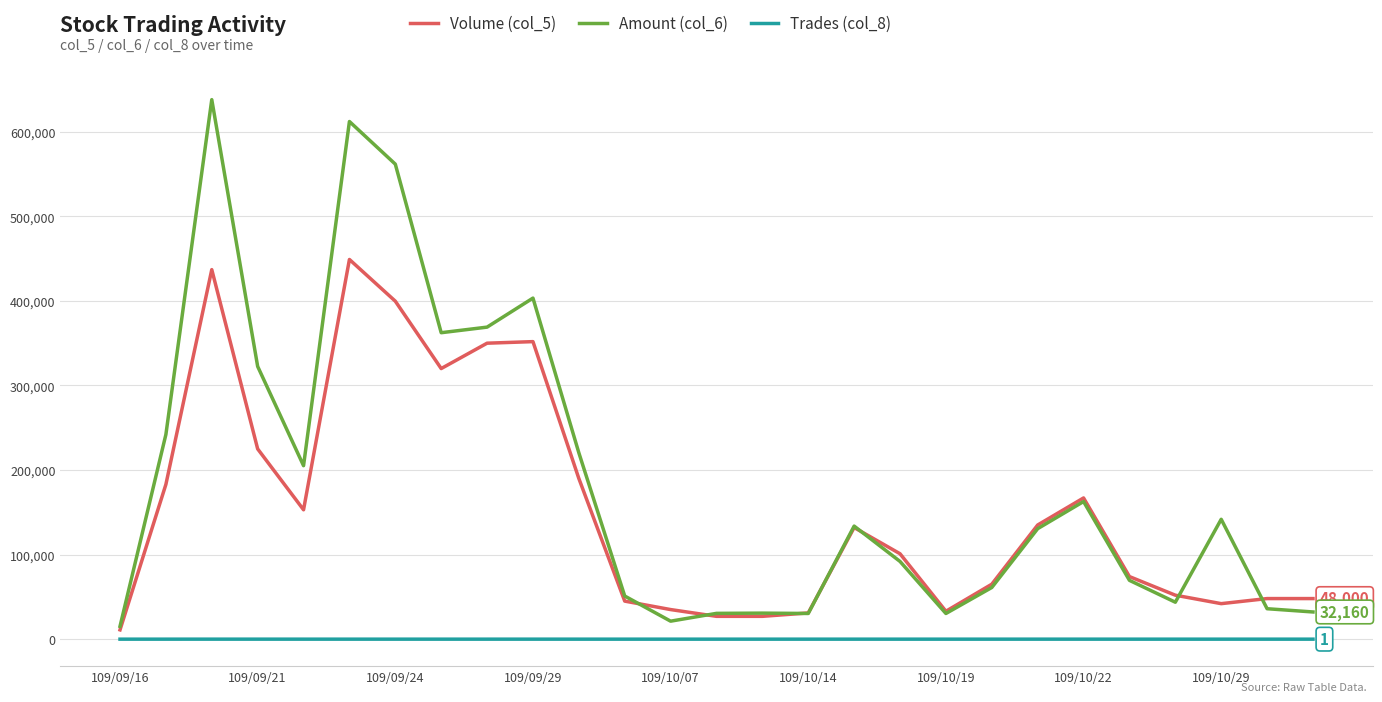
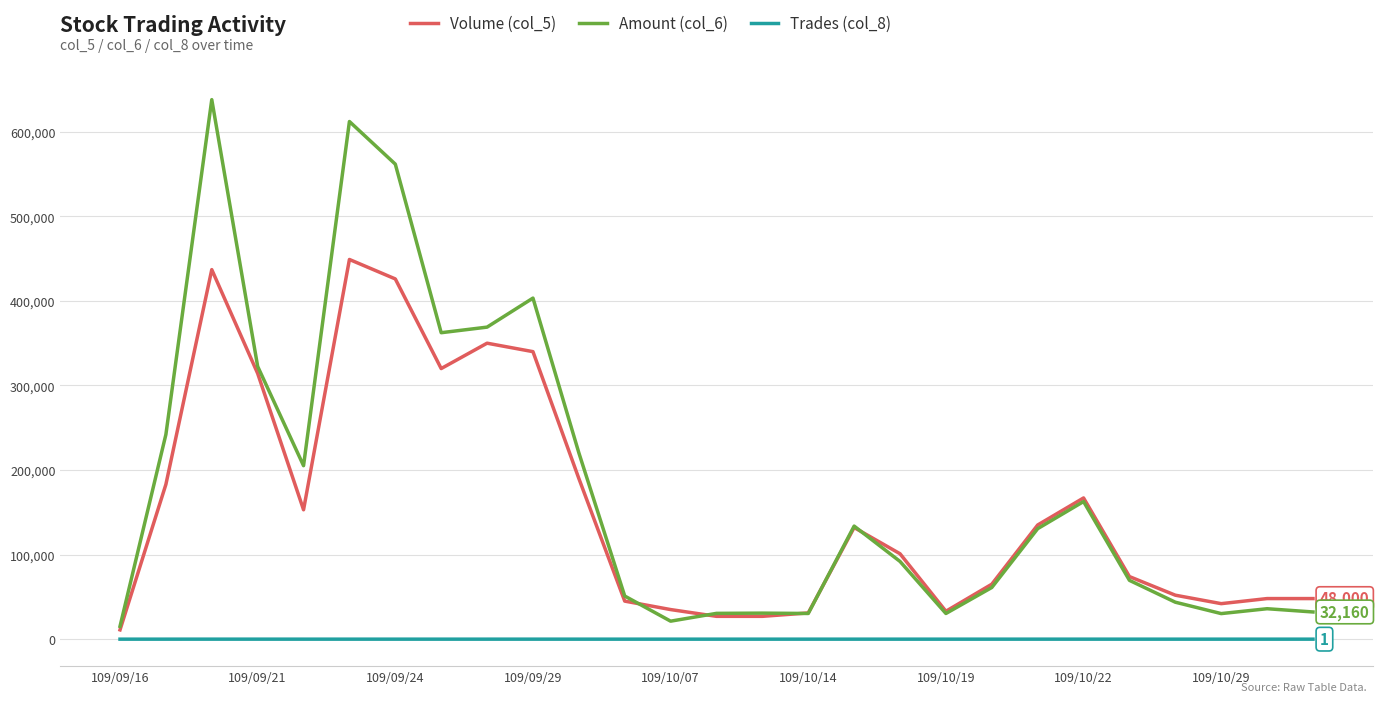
  {
    "Volume (col_5)": {
      "109/09/16": "10,000",
-     "109/09/21": "230,000",
-     "109/09/24": "400,000",
-     "109/09/29": "350,000",
+     "109/09/21": "310,000",
+     "109/09/24": "430,000",
+     "109/09/29": "340,000",
      "109/10/07": "40,000",
      "109/10/22": "170,000",
      "109/10/29": "40,000"
    },
    "Amount (col_6)": {
      "109/09/16": "20,000",
      "109/09/21": "320,000",
      "109/09/24": "560,000",
      "109/09/29": "400,000",
      "109/10/07": "20,000",
      "109/10/22": "160,000",
-     "109/10/29": "140,000"
+     "109/10/29": "30,000"
    },
    "Trades (col_8)": {
      "109/09/16": "0",
      "109/09/21": "0",
      "109/09/24": "0",
      "109/09/29": "0",
      "109/10/07": "0",
      "109/10/14": "0",
      "109/10/19": "0",
      "109/10/22": "0",
      "109/10/29": "0"
    }
  }
